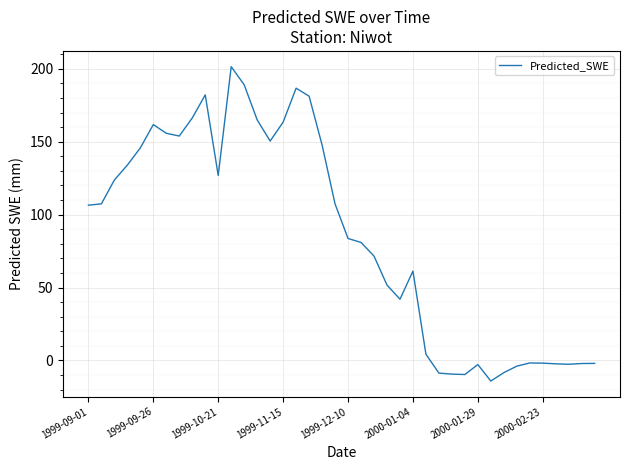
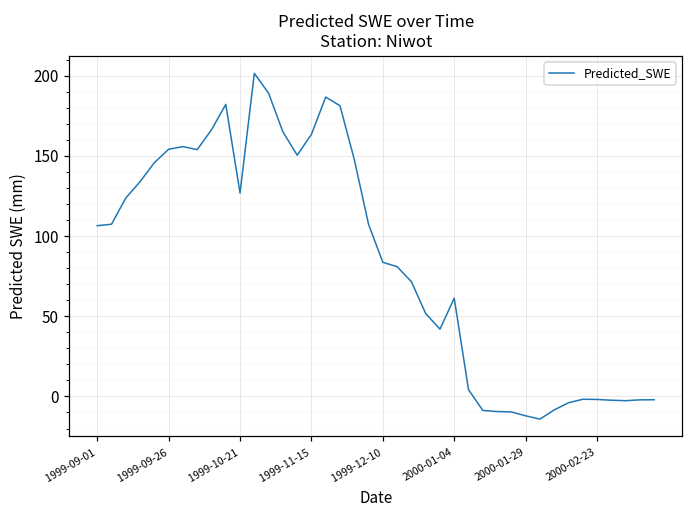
  {
    "1999-09-01": 106,
-   "1999-09-26": 162,
+   "1999-09-26": 154,
    "1999-10-21": 127,
    "1999-11-15": 163,
    "1999-12-10": 84,
    "2000-01-04": 61,
-   "2000-01-29": -3,
+   "2000-01-29": -12,
    "2000-02-23": -2
  }
